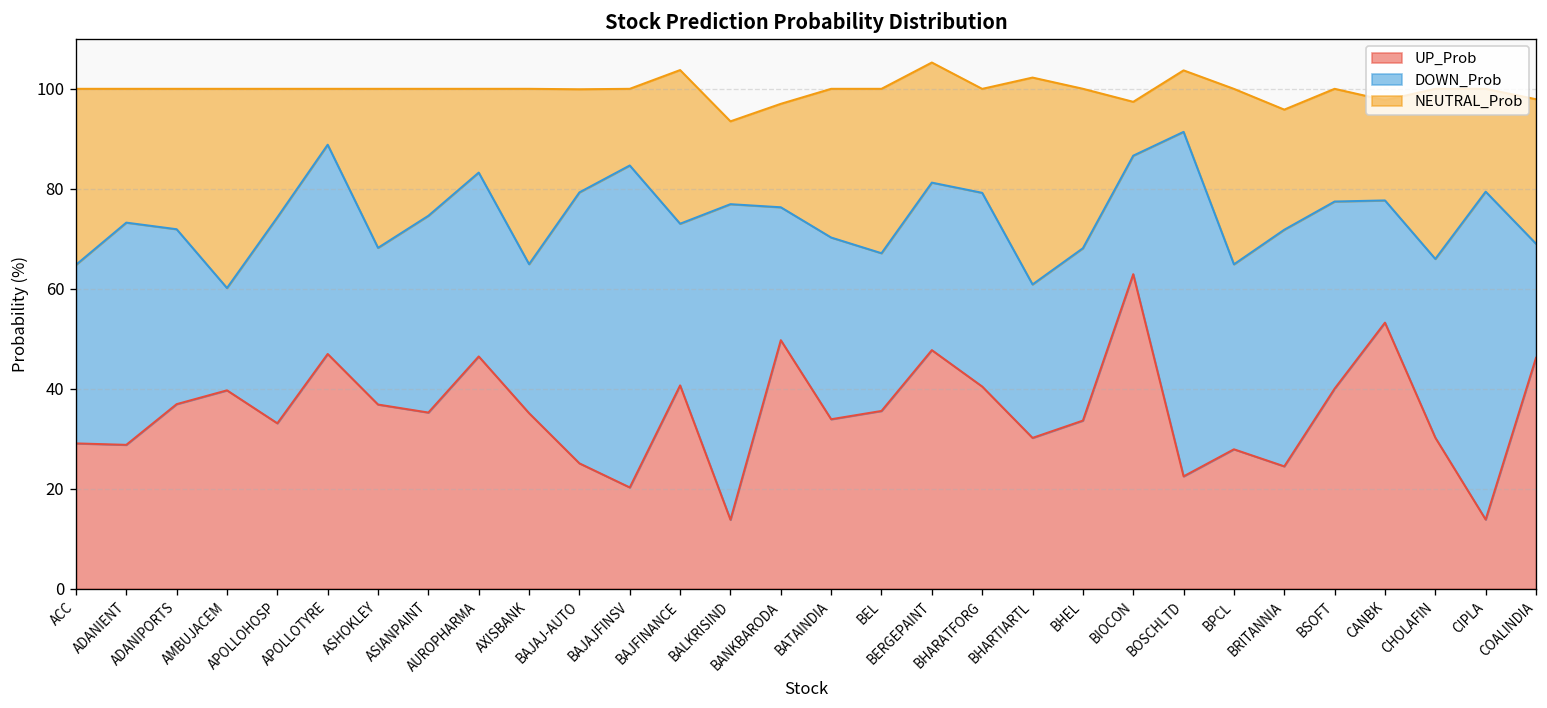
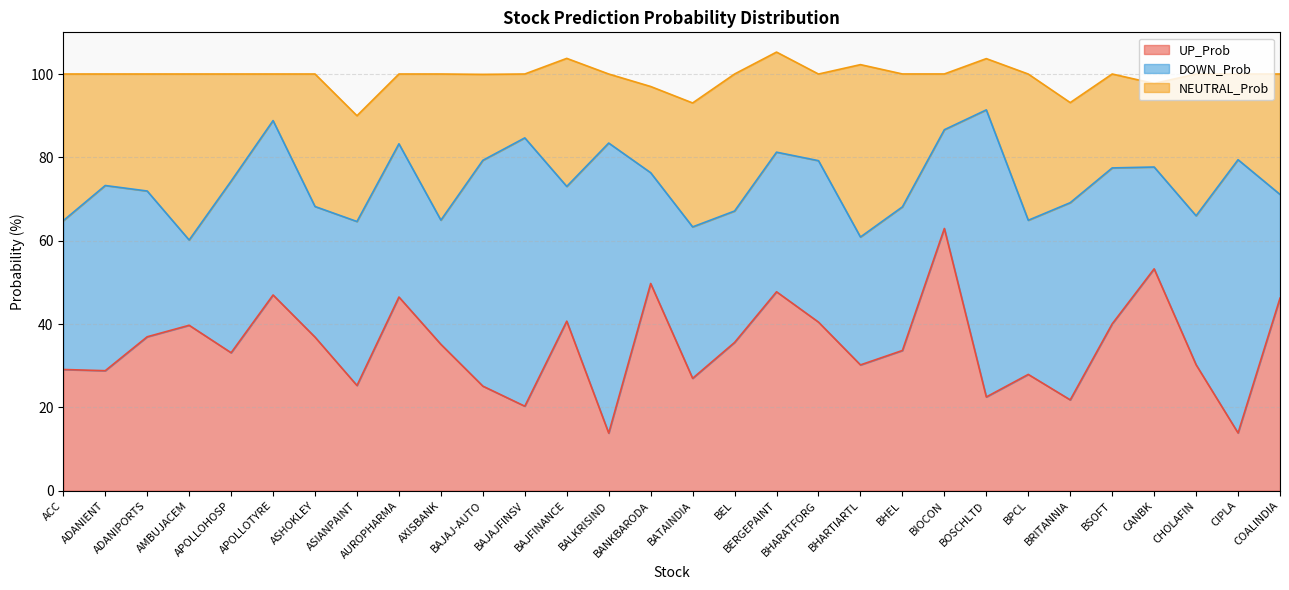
  {
    "UP_Prob": {
      "ACC": 29,
      "ADANIENT": 29,
      "ADANIPORTS": 37,
      "AMBUJACEM": 40,
      "APOLLOHOSP": 33,
      "APOLLOTYRE": 47,
      "ASHOKLEY": 37,
-     "ASIANPAINT": 35,
+     "ASIANPAINT": 25,
      "AUROPHARMA": 46,
      "AXISBANK": 35,
      "BAJAJ-AUTO": 25,
      "BAJAJFINSV": 20,
      "BAJFINANCE": 41,
      "BALKRISIND": 14,
      "BANKBARODA": 50,
-     "BATAINDIA": 34,
+     "BATAINDIA": 27,
      "BEL": 36,
      "BERGEPAINT": 48,
      "BHARATFORG": 40,
      "BHARTIARTL": 30,
      "BHEL": 34,
      "BIOCON": 63,
      "BOSCHLTD": 23,
      "BPCL": 28,
-     "BRITANNIA": 25,
+     "BRITANNIA": 22,
      "BSOFT": 40,
      "CANBK": 53,
      "CHOLAFIN": 30,
      "CIPLA": 14,
      "COALINDIA": 46
    },
    "DOWN_Prob": {
      "ACC": 36,
      "ADANIENT": 44,
      "ADANIPORTS": 35,
      "AMBUJACEM": 20,
      "APOLLOHOSP": 41,
      "APOLLOTYRE": 42,
      "ASHOKLEY": 31,
      "ASIANPAINT": 39,
      "AUROPHARMA": 37,
      "AXISBANK": 30,
      "BAJAJ-AUTO": 54,
      "BAJAJFINSV": 64,
      "BAJFINANCE": 32,
-     "BALKRISIND": 63,
+     "BALKRISIND": 70,
      "BANKBARODA": 27,
      "BATAINDIA": 36,
      "BEL": 32,
      "BERGEPAINT": 34,
      "BHARATFORG": 39,
      "BHARTIARTL": 31,
      "BHEL": 34,
      "BIOCON": 24,
      "BOSCHLTD": 69,
      "BPCL": 37,
      "BRITANNIA": 47,
      "BSOFT": 37,
      "CANBK": 24,
      "CHOLAFIN": 36,
      "CIPLA": 66,
-     "COALINDIA": 23
+     "COALINDIA": 25
    },
    "NEUTRAL_Prob": {
      "ACC": 35,
      "ADANIENT": 27,
      "ADANIPORTS": 28,
      "AMBUJACEM": 40,
      "APOLLOHOSP": 26,
      "APOLLOTYRE": 11,
      "ASHOKLEY": 32,
      "ASIANPAINT": 25,
      "AUROPHARMA": 17,
      "AXISBANK": 35,
      "BAJAJ-AUTO": 21,
      "BAJAJFINSV": 15,
      "BAJFINANCE": 31,
      "BALKRISIND": 17,
      "BANKBARODA": 21,
      "BATAINDIA": 30,
      "BEL": 33,
      "BERGEPAINT": 24,
      "BHARATFORG": 21,
      "BHARTIARTL": 41,
      "BHEL": 32,
-     "BIOCON": 11,
+     "BIOCON": 13,
      "BOSCHLTD": 12,
      "BPCL": 35,
      "BRITANNIA": 24,
      "BSOFT": 23,
      "COALINDIA": 29
    }
  }
